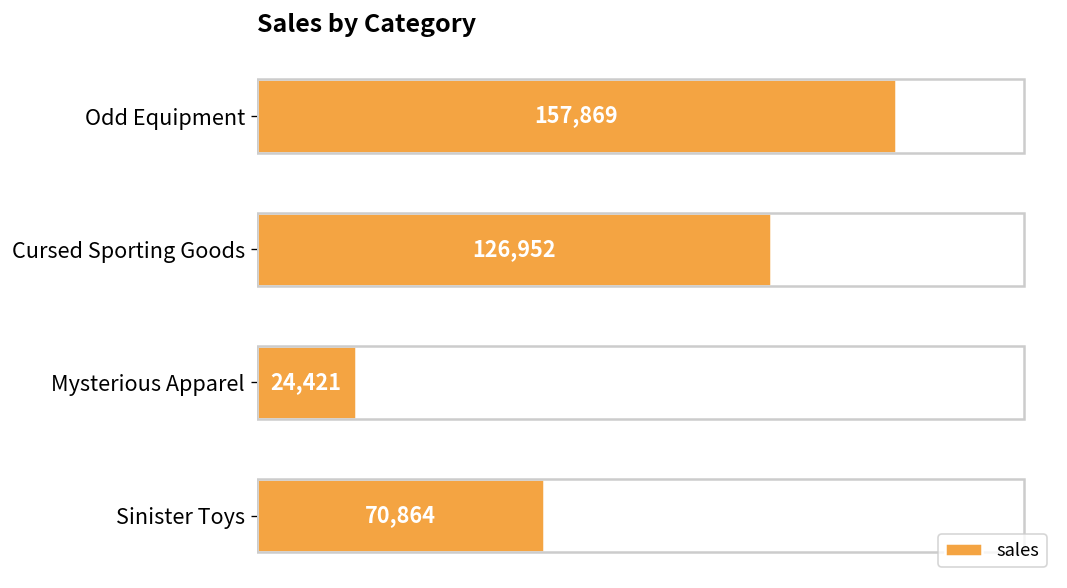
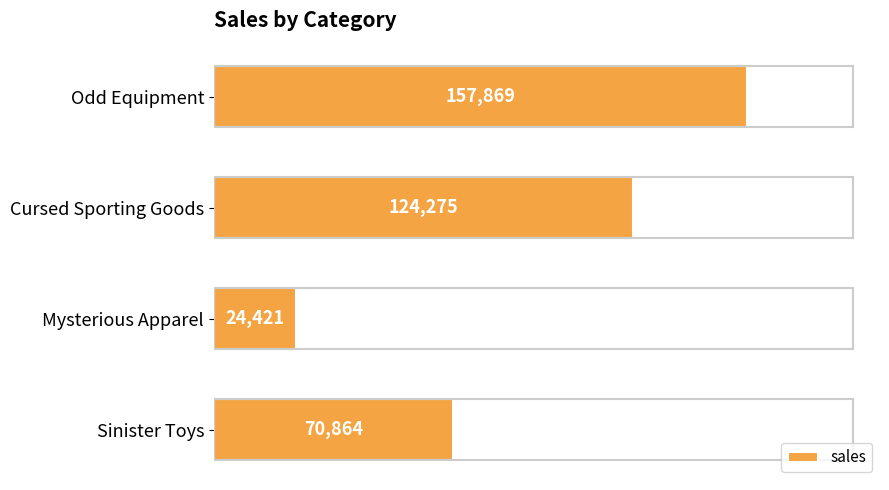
  {
    "Odd Equipment": "157,869",
-   "Cursed Sporting Goods": "126,952",
+   "Cursed Sporting Goods": "124,275",
    "Mysterious Apparel": "24,421",
    "Sinister Toys": "70,864"
  }
